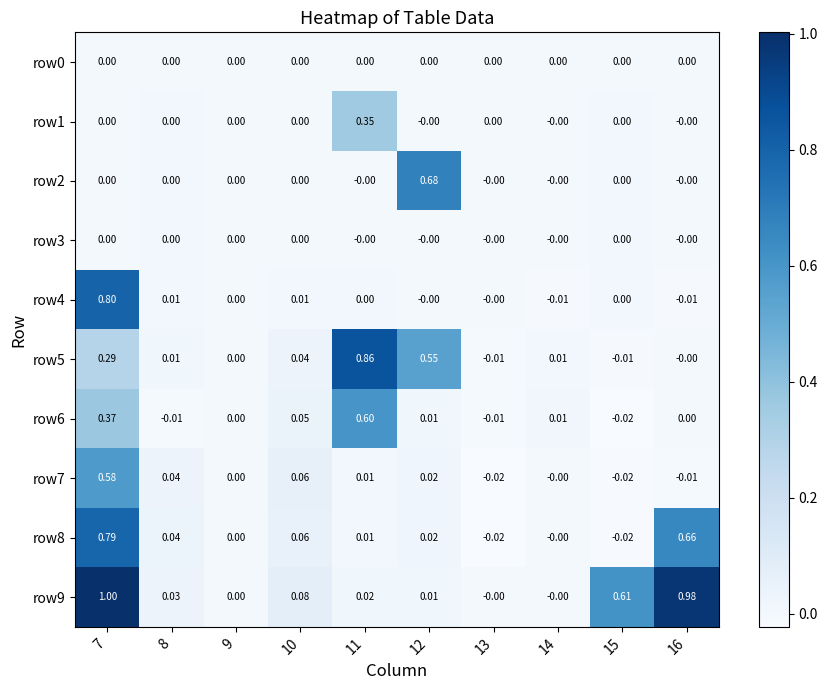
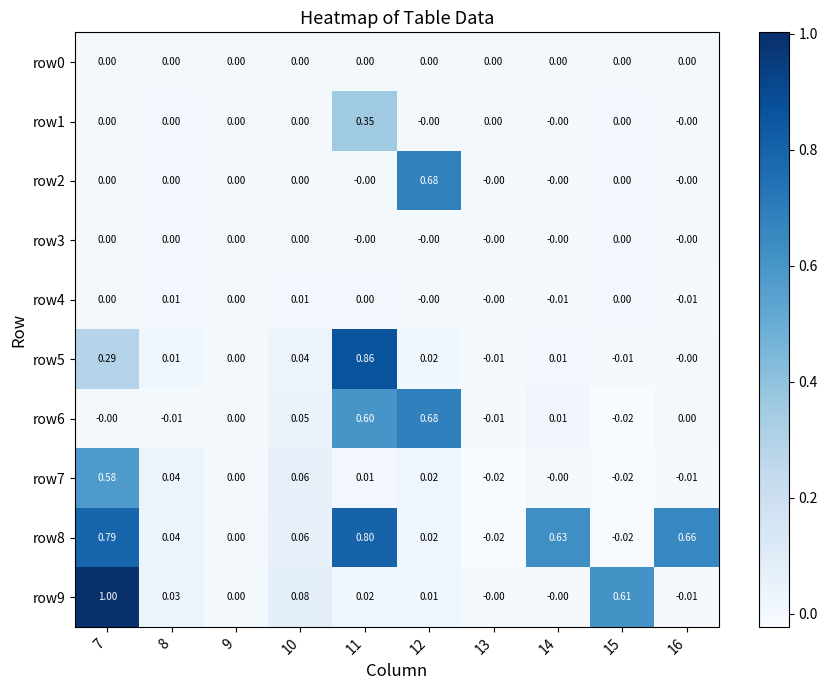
  {
    "row0": {
      "7": 0.00,
      "8": 0.00,
      "9": 0.00,
      "10": 0.00,
      "11": 0.00,
      "12": 0.00,
      "13": 0.00,
      "14": 0.00,
      "15": 0.00,
      "16": 0.00
    },
    "row1": {
      "7": 0.00,
      "8": 0.00,
      "9": 0.00,
      "10": 0.00,
      "11": 0.35,
      "12": -0.00,
      "13": 0.00,
      "14": -0.00,
      "15": 0.00,
      "16": -0.00
    },
    "row2": {
      "7": 0.00,
      "8": 0.00,
      "9": 0.00,
      "10": 0.00,
      "11": -0.00,
      "12": 0.68,
      "13": -0.00,
      "14": -0.00,
      "15": 0.00,
      "16": -0.00
    },
    "row3": {
      "7": 0.00,
      "8": 0.00,
      "9": 0.00,
      "10": 0.00,
      "11": -0.00,
      "12": -0.00,
      "13": -0.00,
      "14": -0.00,
      "15": 0.00,
      "16": -0.00
    },
    "row4": {
-     "7": 0.80,
+     "7": 0.00,
      "8": 0.01,
      "9": 0.00,
      "10": 0.01,
      "11": 0.00,
      "12": -0.00,
      "13": -0.00,
      "14": -0.01,
      "15": 0.00,
      "16": -0.01
    },
    "row5": {
      "7": 0.29,
      "8": 0.01,
      "9": 0.00,
      "10": 0.04,
      "11": 0.86,
-     "12": 0.55,
+     "12": 0.02,
      "13": -0.01,
      "14": 0.01,
      "15": -0.01,
      "16": -0.00
    },
    "row6": {
-     "7": 0.37,
+     "7": -0.00,
      "8": -0.01,
      "9": 0.00,
      "10": 0.05,
      "11": 0.60,
-     "12": 0.01,
+     "12": 0.68,
      "13": -0.01,
      "14": 0.01,
      "15": -0.02,
      "16": 0.00
    },
    "row7": {
      "7": 0.58,
      "8": 0.04,
      "9": 0.00,
      "10": 0.06,
      "11": 0.01,
      "12": 0.02,
      "13": -0.02,
      "14": -0.00,
      "15": -0.02,
      "16": -0.01
    },
    "row8": {
      "7": 0.79,
      "8": 0.04,
      "9": 0.00,
      "10": 0.06,
-     "11": 0.01,
+     "11": 0.80,
      "12": 0.02,
      "13": -0.02,
-     "14": -0.00,
+     "14": 0.63,
      "15": -0.02,
      "16": 0.66
    },
    "row9": {
      "7": 1.00,
      "8": 0.03,
      "9": 0.00,
      "10": 0.08,
      "11": 0.02,
      "12": 0.01,
      "13": -0.00,
      "14": -0.00,
      "15": 0.61,
-     "16": 0.98
+     "16": -0.01
    }
  }
